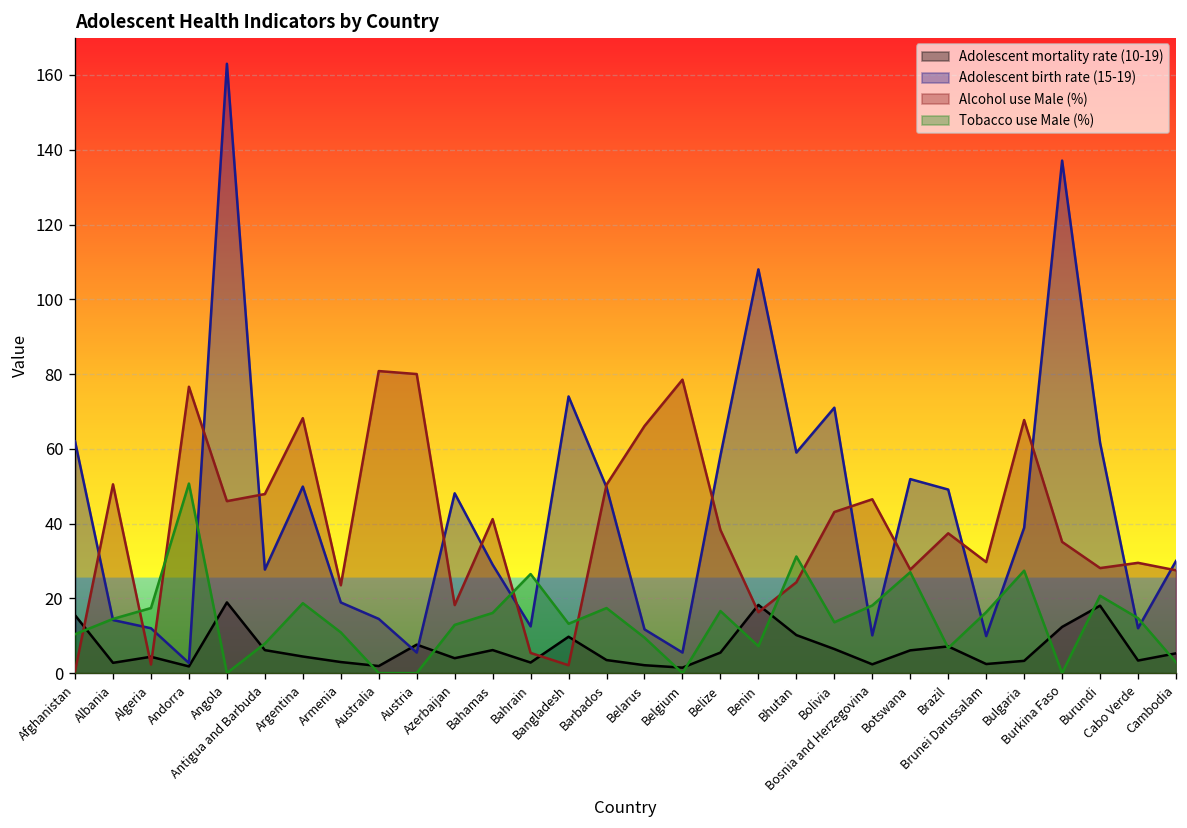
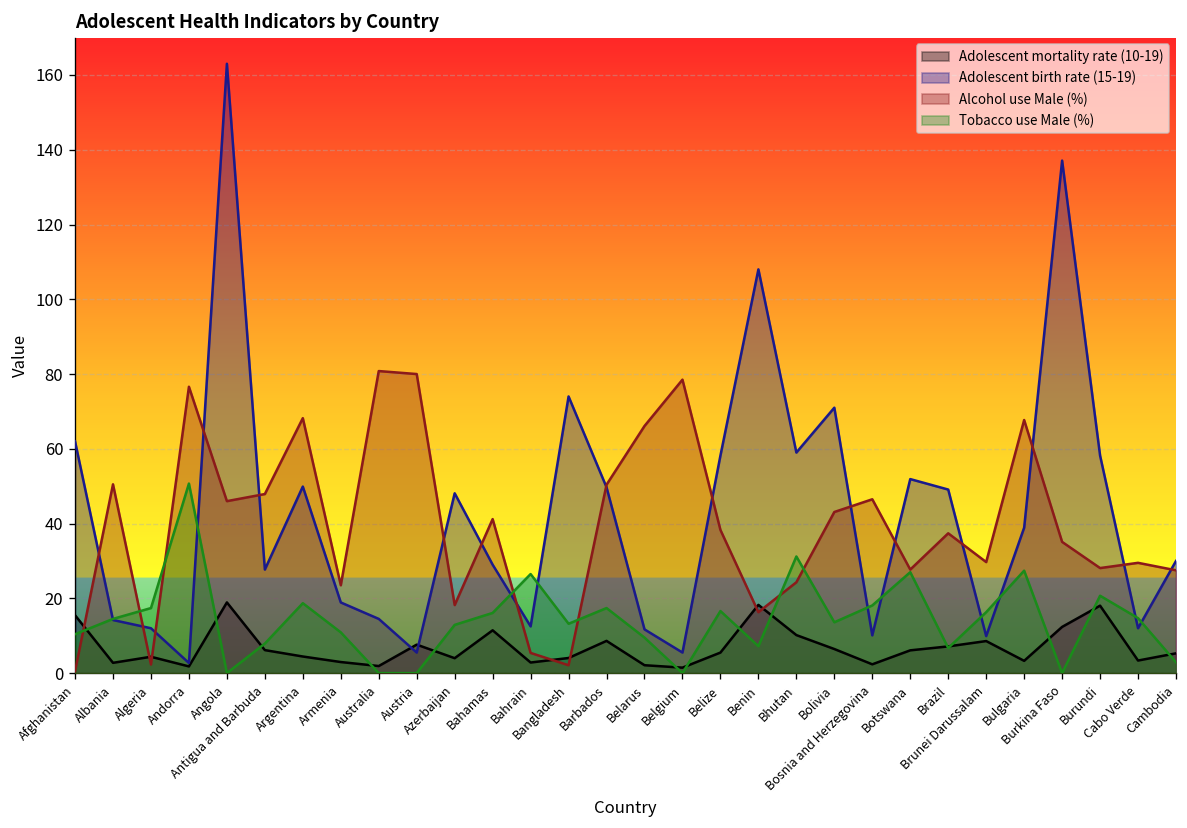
  {
    "Adolescent mortality rate (10-19)": {
      "Afghanistan": 15,
      "Albania": 3,
      "Algeria": 4,
      "Andorra": 2,
      "Angola": 19,
      "Antigua and Barbuda": 6,
      "Argentina": 4,
      "Armenia": 3,
      "Australia": 2,
      "Austria": 8,
      "Azerbaijan": 4,
-     "Bahamas": 6,
+     "Bahamas": 11,
      "Bahrain": 3,
-     "Bangladesh": 10,
-     "Barbados": 3,
+     "Bangladesh": 4,
+     "Barbados": 9,
      "Belarus": 2,
      "Belgium": 1,
      "Belize": 5,
      "Benin": 18,
      "Bhutan": 10,
      "Bolivia": 6,
      "Bosnia and Herzegovina": 2,
      "Botswana": 6,
-     "Brunei Darussalam": 2,
+     "Brunei Darussalam": 9,
      "Bulgaria": 3,
      "Burkina Faso": 12,
      "Burundi": 18,
      "Cabo Verde": 3,
      "Cambodia": 5
    },
    "Adolescent birth rate (15-19)": {
      "Afghanistan": 62,
      "Algeria": 12,
      "Andorra": 3,
      "Angola": 163,
      "Antigua and Barbuda": 28,
      "Argentina": 50,
      "Armenia": 19,
      "Australia": 15,
      "Austria": 6,
      "Azerbaijan": 48,
      "Bahamas": 29,
      "Bahrain": 13,
      "Bangladesh": 74,
      "Belarus": 12,
      "Belgium": 6,
      "Belize": 58,
      "Benin": 108,
      "Bhutan": 59,
      "Bolivia": 71,
      "Bosnia and Herzegovina": 10,
      "Botswana": 52,
      "Brazil": 49,
      "Brunei Darussalam": 10,
      "Bulgaria": 39,
      "Burkina Faso": 137,
-     "Burundi": 62,
+     "Burundi": 58,
      "Cabo Verde": 12,
      "Cambodia": 30
    },
    "Alcohol use Male (%)": {
      "Afghanistan": 1,
      "Albania": 51,
      "Algeria": 2,
      "Andorra": 77,
      "Angola": 46,
      "Antigua and Barbuda": 48,
      "Argentina": 68,
      "Armenia": 24,
      "Australia": 81,
      "Austria": 80,
      "Azerbaijan": 18,
      "Bahamas": 41,
      "Bahrain": 5,
      "Bangladesh": 2,
      "Belarus": 66,
      "Belgium": 79,
      "Belize": 38,
      "Benin": 16,
      "Bhutan": 24,
      "Bolivia": 43,
      "Bosnia and Herzegovina": 47,
      "Brazil": 37,
      "Brunei Darussalam": 30,
      "Bulgaria": 68,
      "Burkina Faso": 35,
      "Burundi": 28,
      "Cabo Verde": 30,
      "Cambodia": 28
    },
    "Tobacco use Male (%)": {
      "Afghanistan": 10,
      "Algeria": 17,
      "Andorra": 51,
      "Angola": 0,
      "Antigua and Barbuda": 8,
      "Argentina": 19,
      "Armenia": 11,
      "Australia": 0,
      "Austria": 0,
      "Azerbaijan": 13,
      "Bahamas": 16,
      "Bahrain": 27,
      "Bangladesh": 13,
      "Barbados": 17,
      "Belarus": 10,
      "Belgium": 0,
      "Belize": 17,
      "Benin": 7,
      "Bhutan": 31,
      "Bolivia": 14,
      "Bosnia and Herzegovina": 18,
      "Brunei Darussalam": 16,
      "Bulgaria": 27,
      "Burkina Faso": 0,
      "Burundi": 21,
      "Cabo Verde": 15,
      "Cambodia": 3
    }
  }
